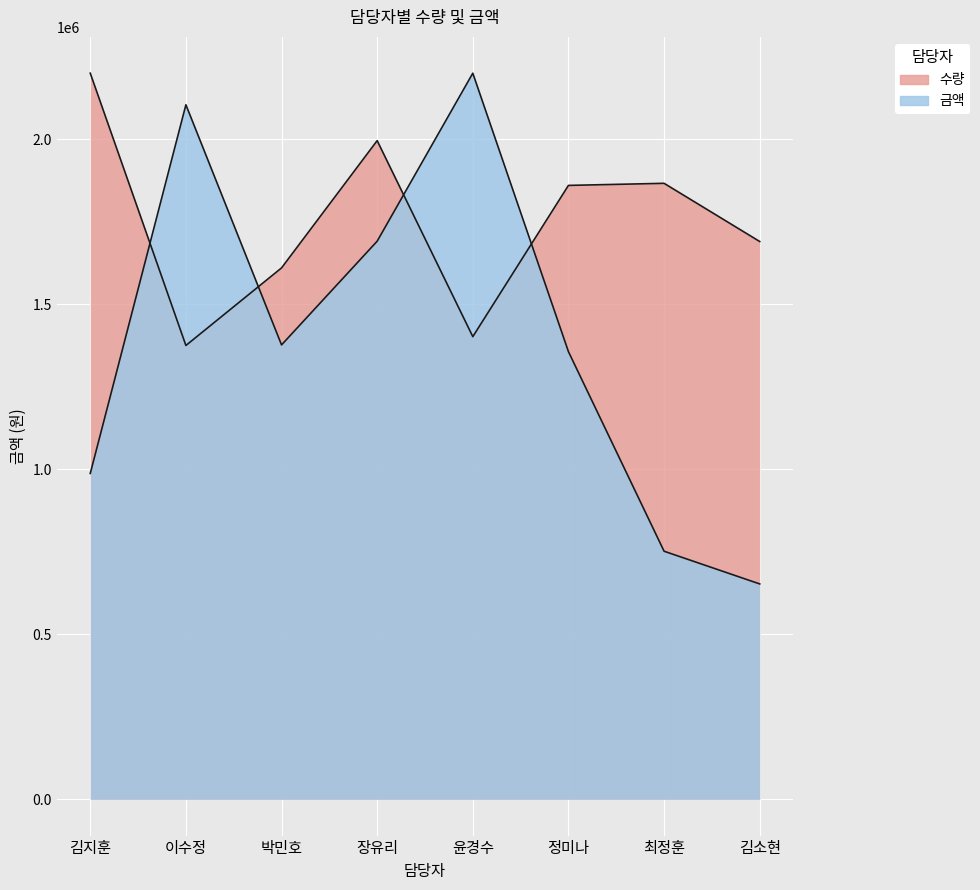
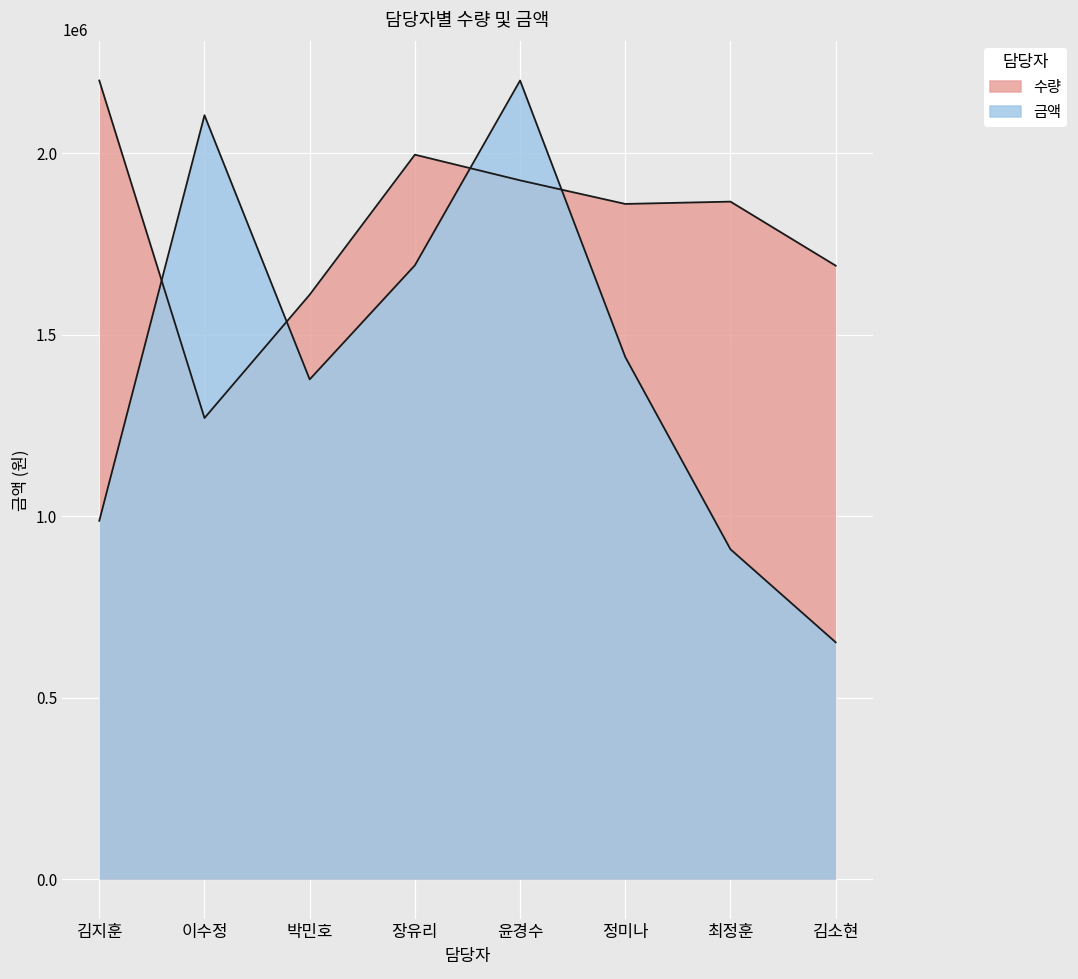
  {
    "수량": {
      "김지훈": 2200000,
-     "이수정": 1380000,
+     "이수정": 1270000,
      "박민호": 1610000,
      "장유리": 2000000,
-     "윤경수": 1400000,
+     "윤경수": 1930000,
      "정미나": 1860000,
      "최정훈": 1870000,
      "김소현": 1690000
    },
    "금액": {
      "김지훈": 990000,
      "이수정": 2100000,
      "박민호": 1380000,
      "장유리": 1690000,
      "윤경수": 2200000,
-     "정미나": 1360000,
-     "최정훈": 750000,
+     "정미나": 1440000,
+     "최정훈": 910000,
      "김소현": 650000
    }
  }
